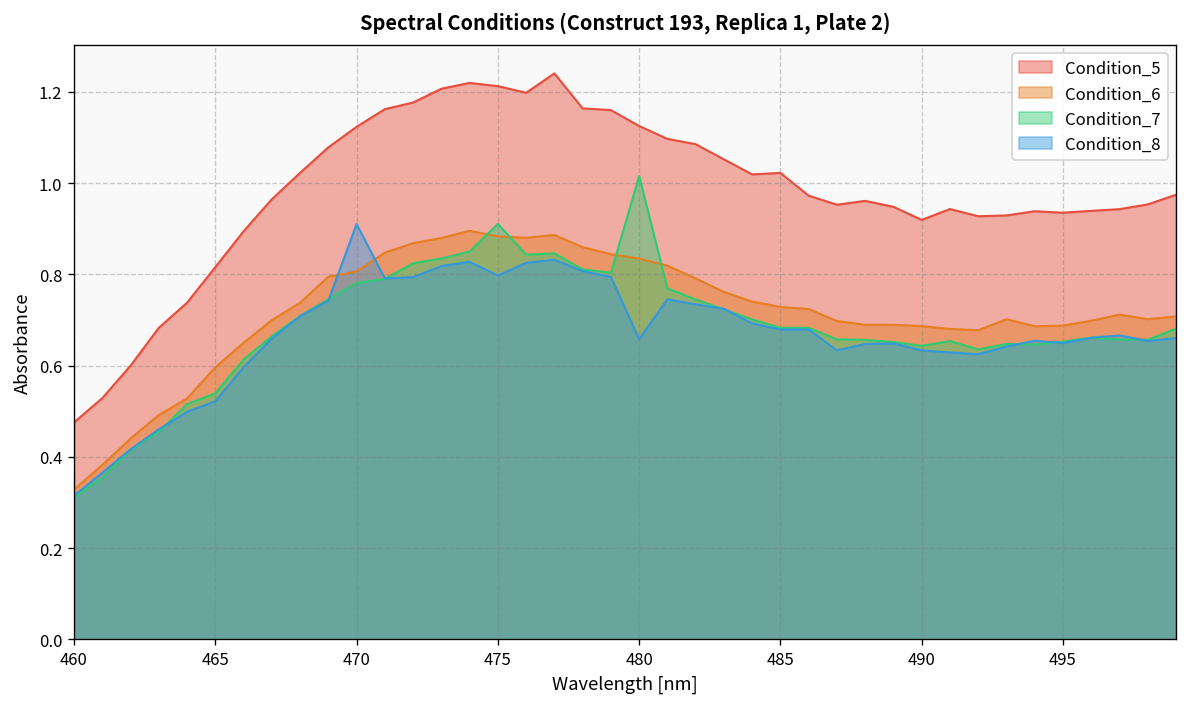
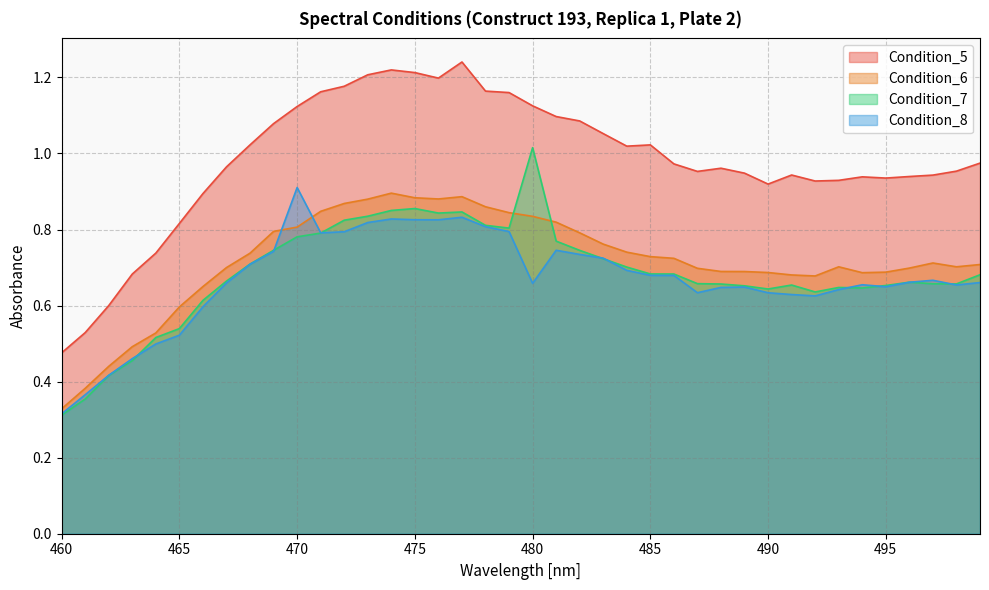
  {
    "Condition_7": {
      "465": 0.54,
      "470": 0.78,
-     "475": 0.91,
+     "475": 0.86,
      "480": 1.02,
      "490": 0.64
    },
    "Condition_8": {
      "465": 0.52,
      "470": 0.91,
-     "475": 0.80,
+     "475": 0.83,
      "480": 0.66,
      "490": 0.63
    }
  }
